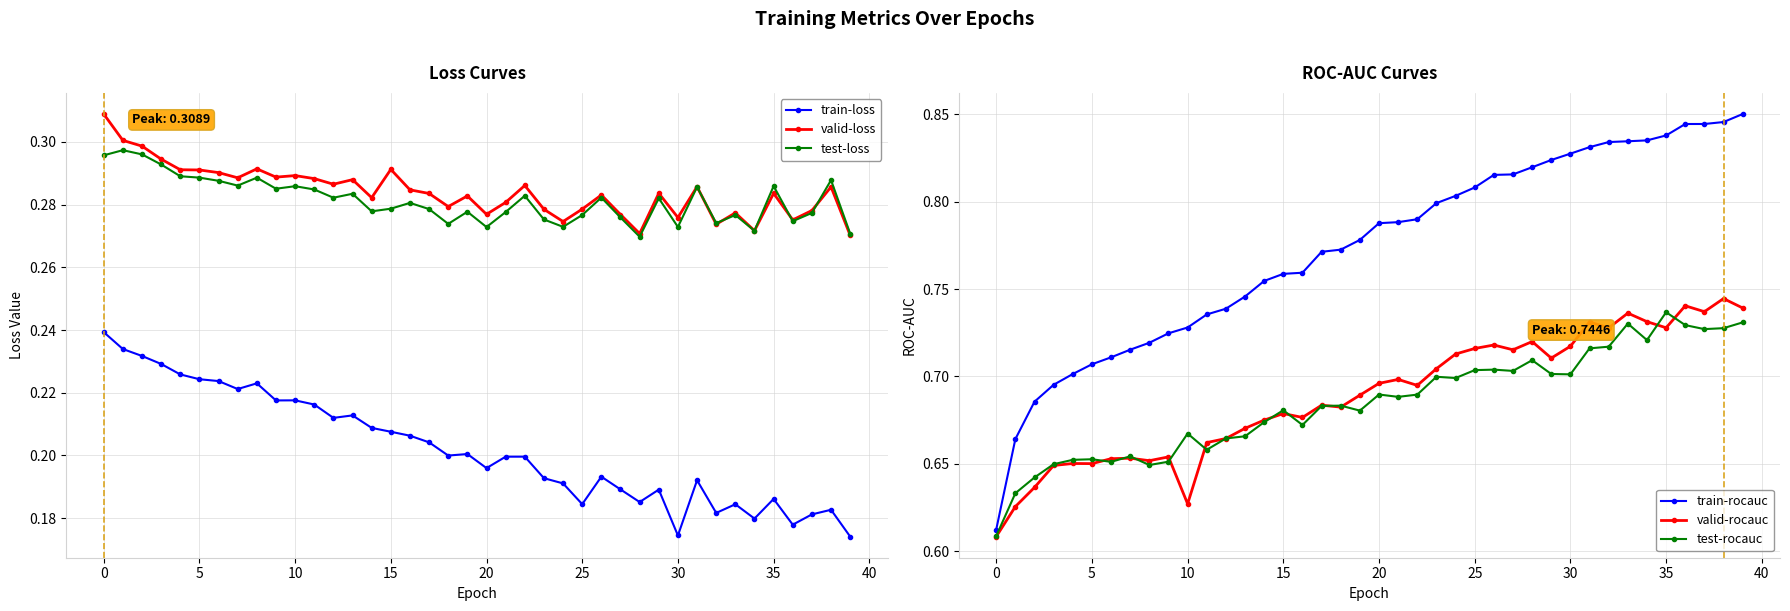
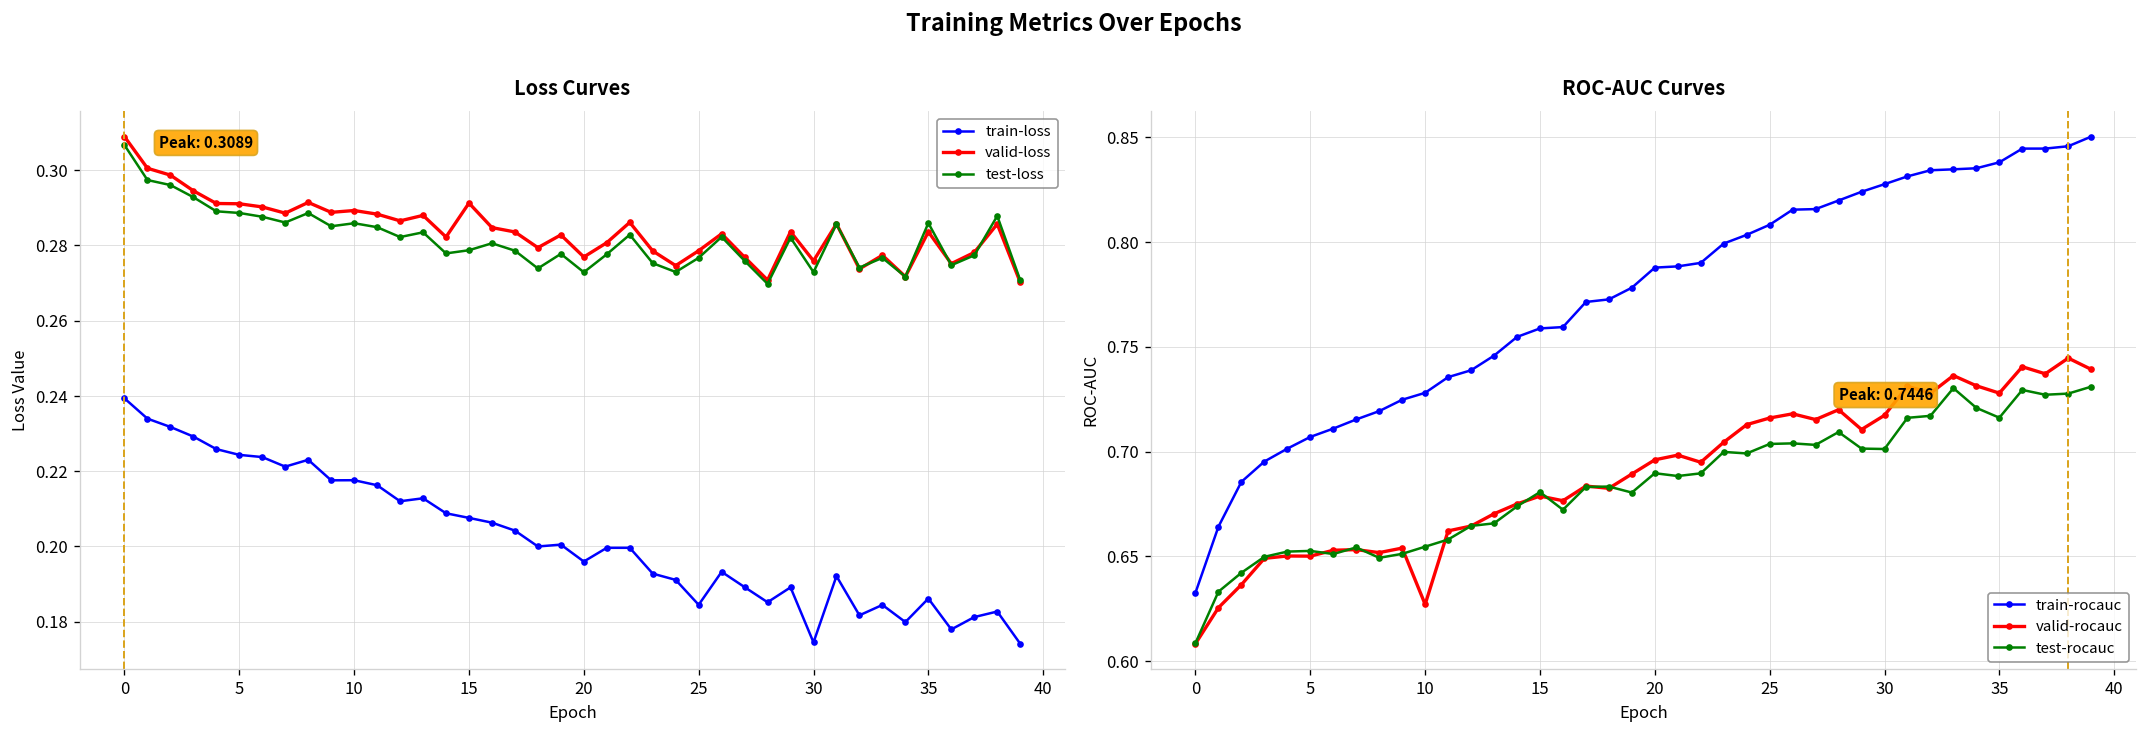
  {
    "Loss Curves": {
      "train-loss": {
        "0": 0.239,
        "5": 0.224,
        "10": 0.218,
        "15": 0.208,
        "20": 0.196,
        "25": 0.184,
        "30": 0.174,
        "35": 0.186
      },
      "valid-loss": {
        "0": 0.309,
        "5": 0.291,
        "10": 0.289,
        "15": 0.291,
        "20": 0.277,
        "25": 0.279,
        "30": 0.276,
        "35": 0.284
      },
      "test-loss": {
-       "0": 0.296,
+       "0": 0.307,
        "5": 0.289,
        "10": 0.286,
        "15": 0.279,
        "20": 0.273,
        "25": 0.277,
        "30": 0.273,
        "35": 0.286
      }
    },
    "ROC-AUC Curves": {
      "train-rocauc": {
-       "0": 0.612,
+       "0": 0.633,
        "5": 0.707,
        "10": 0.728,
        "15": 0.759,
        "20": 0.788,
        "25": 0.808,
        "30": 0.827,
        "35": 0.838
      },
      "valid-rocauc": {
        "5": 0.650,
        "10": 0.627,
        "15": 0.679,
        "20": 0.696,
        "25": 0.716,
        "30": 0.717,
        "35": 0.728
      },
      "test-rocauc": {
        "5": 0.653,
-       "10": 0.667,
+       "10": 0.655,
        "15": 0.681,
        "20": 0.690,
        "25": 0.704,
        "30": 0.701,
-       "35": 0.737
+       "35": 0.716
      }
    }
  }
